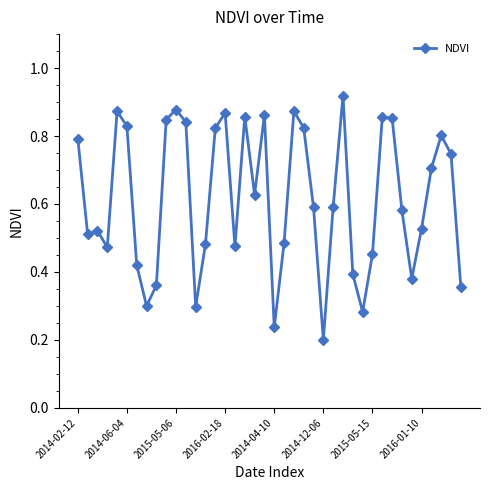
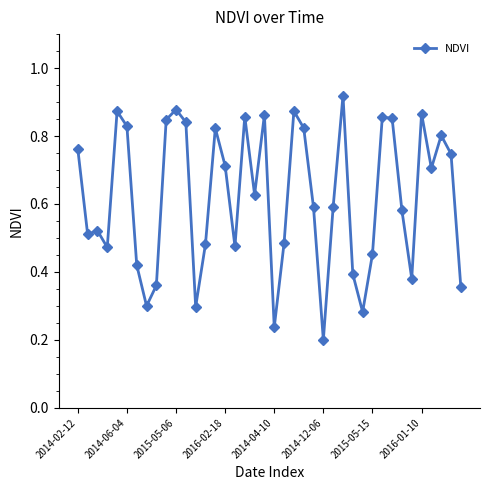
  {
-   "2014-02-12": 0.79,
+   "2014-02-12": 0.76,
    "2014-06-04": 0.83,
    "2015-05-06": 0.88,
-   "2016-02-18": 0.87,
+   "2016-02-18": 0.71,
    "2014-04-10": 0.24,
    "2014-12-06": 0.20,
    "2015-05-15": 0.45,
-   "2016-01-10": 0.53
+   "2016-01-10": 0.87
  }
